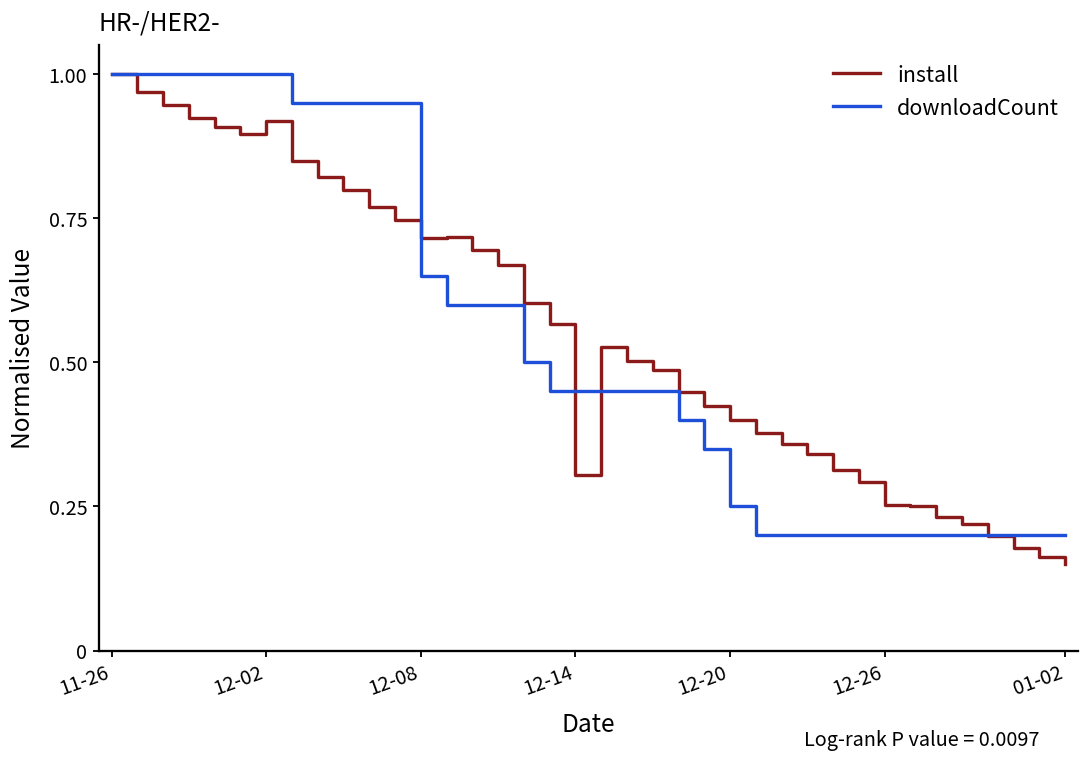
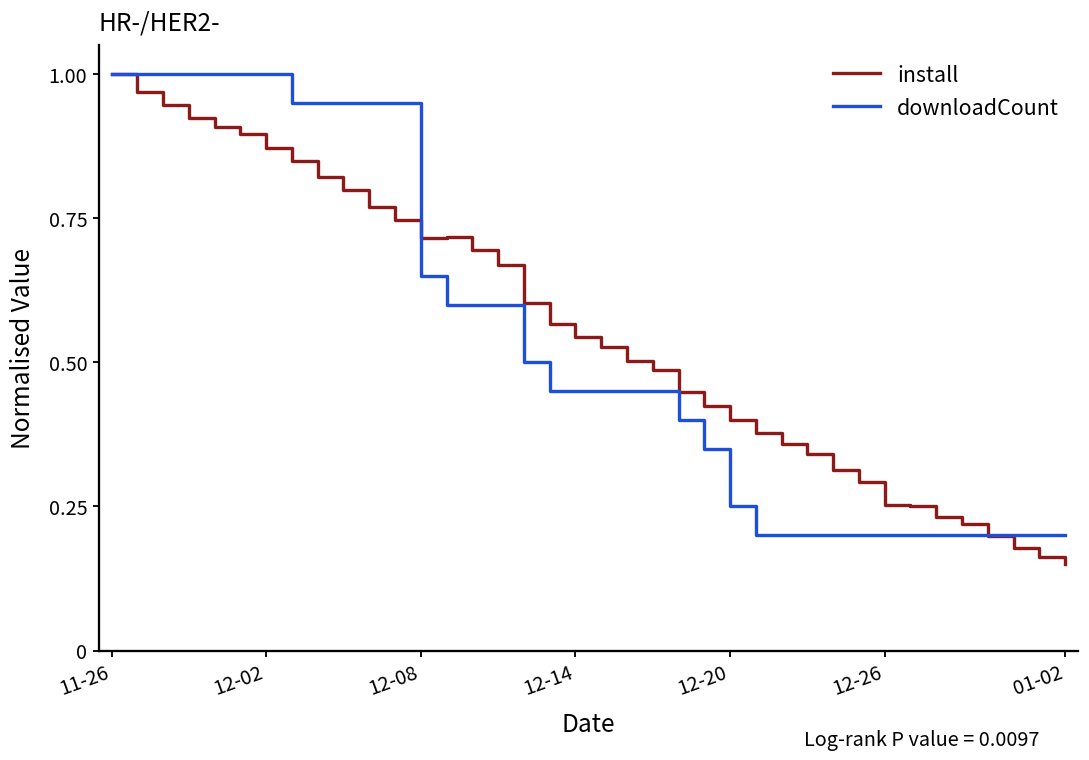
  {
    "install": {
-     "12-02": 0.92,
+     "12-02": 0.87,
      "12-08": 0.72,
-     "12-14": 0.30,
+     "12-14": 0.54,
      "12-20": 0.40,
      "12-26": 0.25,
      "01-02": 0.15
    },
    "downloadCount": {
      "12-02": 1.00,
      "12-08": 0.65,
      "12-14": 0.45,
      "12-20": 0.25,
      "12-26": 0.20,
      "01-02": 0.20
    }
  }
